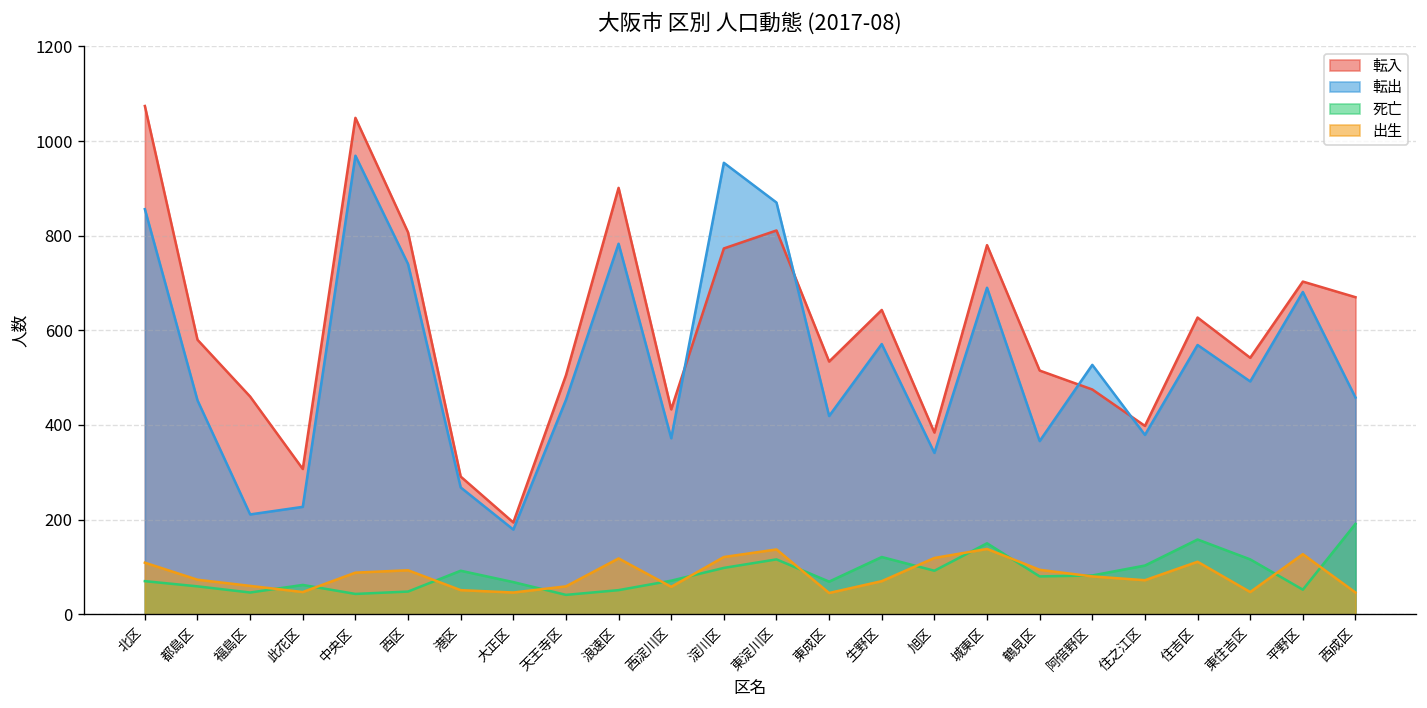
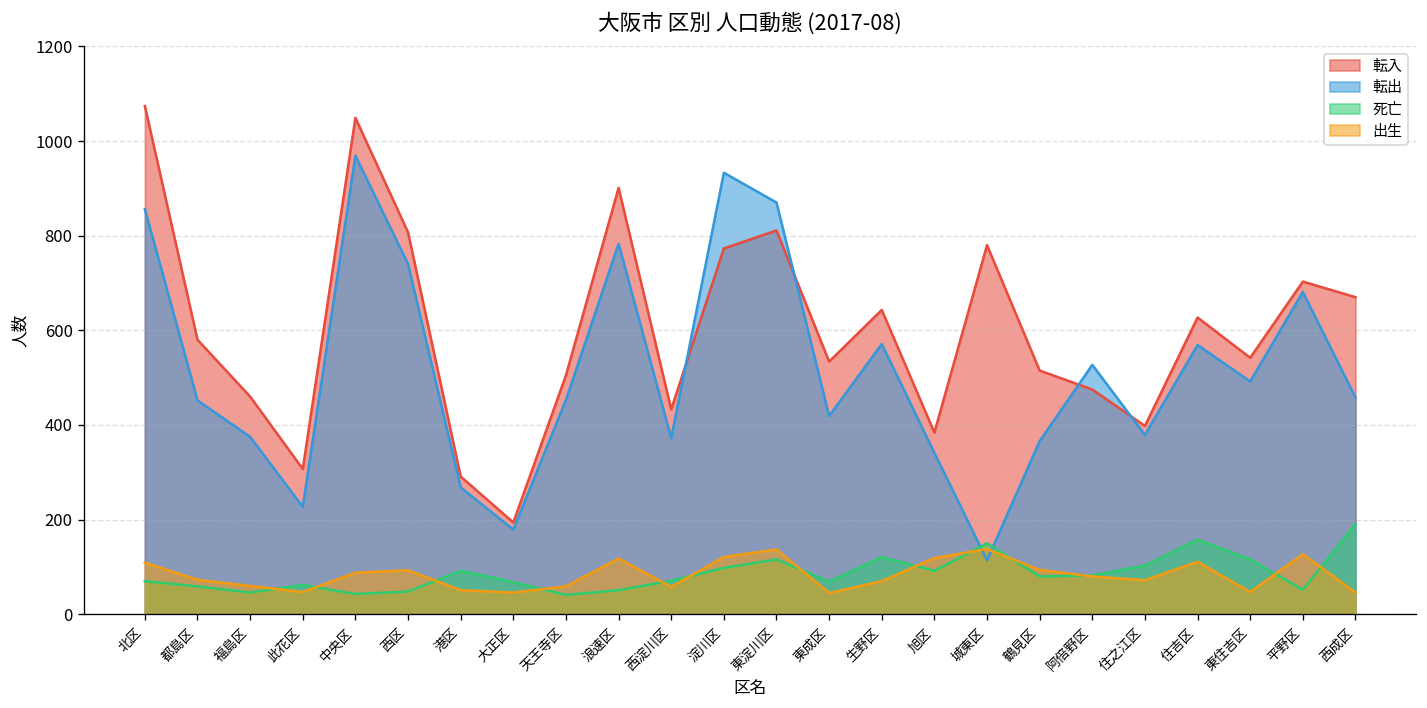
  {
    "転入": {
      "北区": 1070,
      "都島区": 580,
      "福島区": 460,
      "此花区": 310,
      "中央区": 1050,
      "西区": 810,
      "港区": 290,
      "大正区": 190,
      "天王寺区": 510,
      "浪速区": 900,
      "西淀川区": 430,
      "淀川区": 770,
      "東淀川区": 810,
      "東成区": 530,
      "生野区": 640,
      "旭区": 380,
      "城東区": 780,
      "鶴見区": 520,
      "阿倍野区": 480,
      "住之江区": 400,
      "住吉区": 630,
      "東住吉区": 540,
      "平野区": 700,
      "西成区": 670
    },
    "転出": {
      "北区": 860,
      "都島区": 450,
-     "福島区": 210,
+     "福島区": 380,
      "此花区": 230,
      "中央区": 970,
      "西区": 740,
      "港区": 270,
      "大正区": 180,
      "天王寺区": 450,
      "浪速区": 780,
      "西淀川区": 370,
-     "淀川区": 950,
+     "淀川区": 930,
      "東淀川区": 870,
      "東成区": 420,
      "生野区": 570,
      "旭区": 340,
-     "城東区": 690,
+     "城東区": 110,
      "鶴見区": 370,
      "阿倍野区": 530,
      "住之江区": 380,
      "住吉区": 570,
      "東住吉区": 490,
      "平野区": 680,
      "西成区": 460
    },
    "死亡": {
      "北区": 70,
      "都島区": 60,
      "福島区": 50,
      "此花区": 60,
      "中央区": 40,
      "西区": 50,
      "港区": 90,
      "大正区": 70,
      "天王寺区": 40,
      "浪速区": 50,
      "西淀川区": 70,
      "淀川区": 100,
      "東淀川区": 120,
      "東成区": 70,
      "生野区": 120,
      "旭区": 90,
      "城東区": 150,
      "鶴見区": 80,
      "住之江区": 100,
      "住吉区": 160,
      "東住吉区": 120,
      "平野区": 50,
      "西成区": 190
    },
    "出生": {
      "北区": 110,
      "都島区": 70,
      "福島区": 60,
      "此花区": 50,
      "中央区": 90,
      "西区": 90,
      "港区": 50,
      "大正区": 50,
      "天王寺区": 60,
      "浪速区": 120,
      "西淀川区": 60,
      "淀川区": 120,
      "東淀川区": 140,
      "東成区": 50,
      "生野区": 70,
      "旭区": 120,
      "城東区": 140,
      "鶴見区": 90,
      "住之江区": 70,
      "住吉区": 110,
      "東住吉区": 50,
      "平野区": 130,
      "西成区": 50
    }
  }
